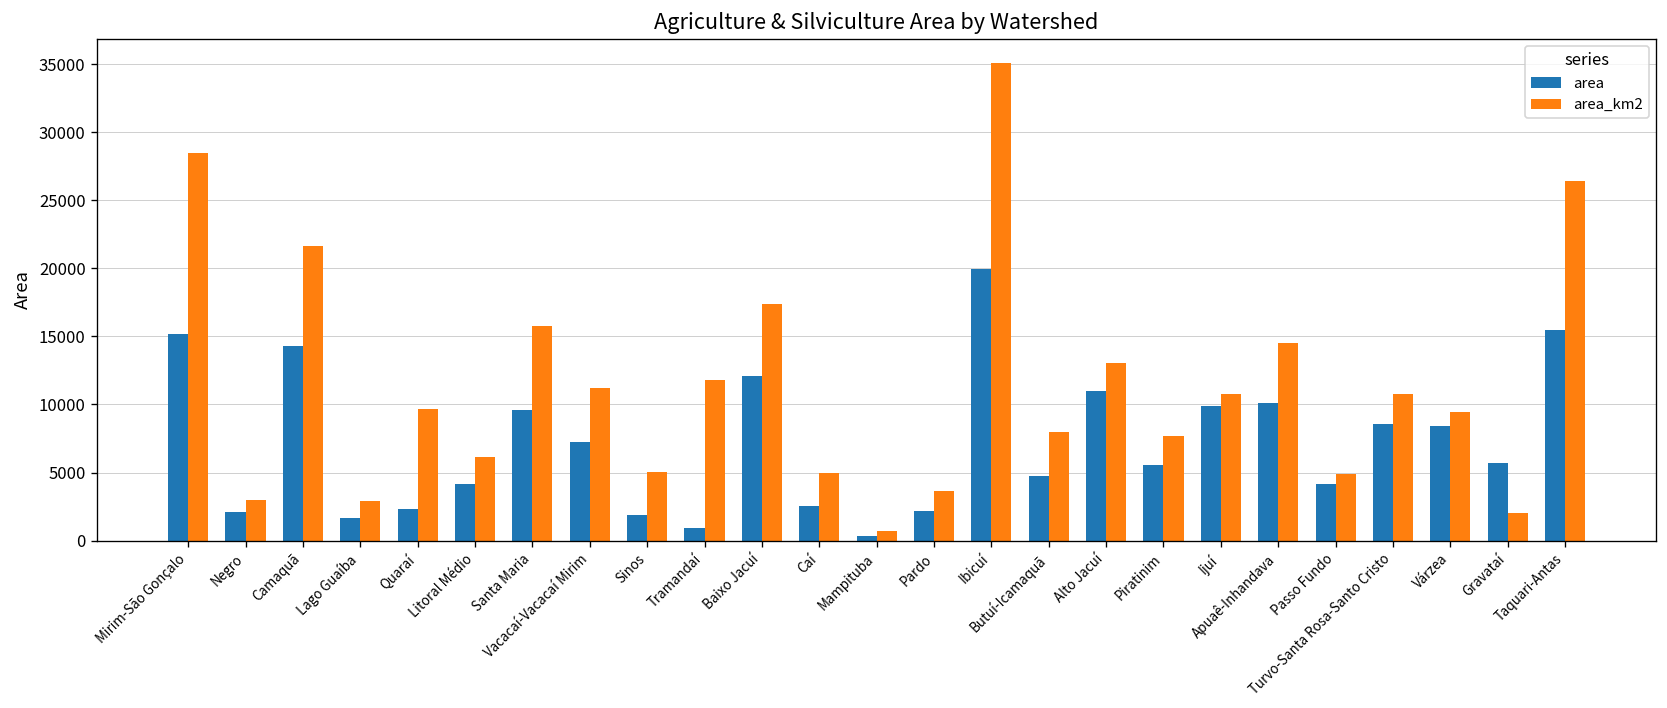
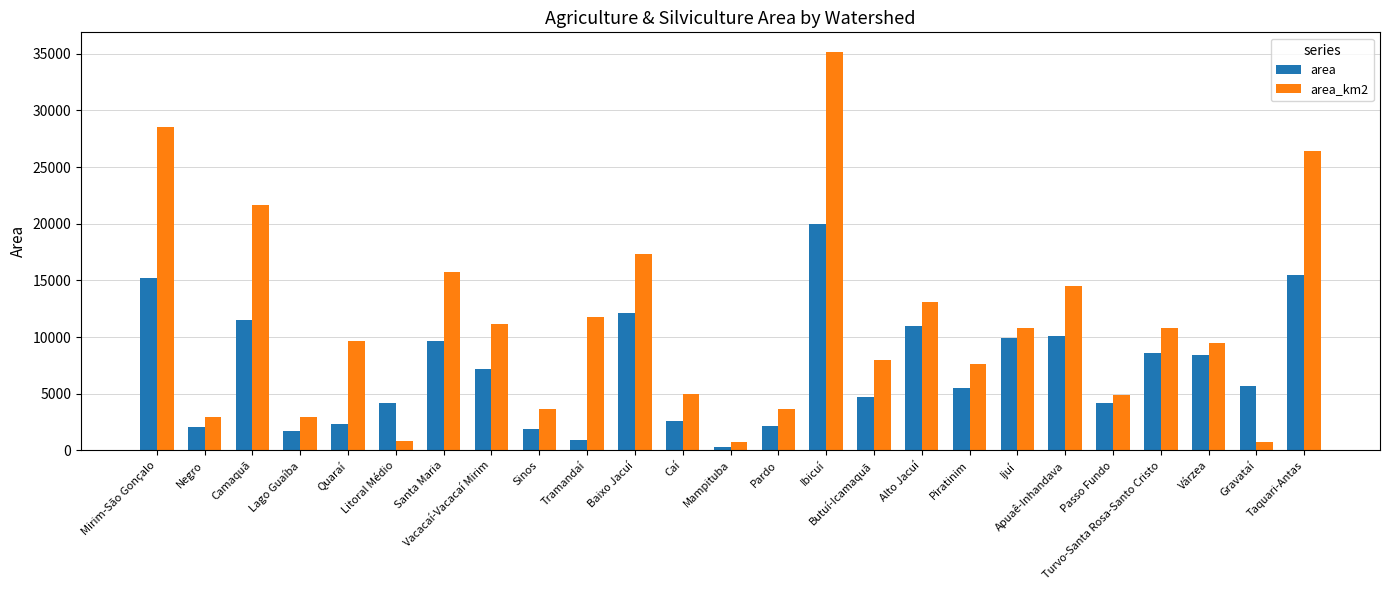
  {
    "area": {
      "Mirim-São Gonçalo": 15200,
      "Negro": 2100,
-     "Camaquã": 14300,
+     "Camaquã": 11500,
      "Lago Guaíba": 1700,
      "Quaraí": 2400,
      "Litoral Médio": 4200,
      "Santa Maria": 9600,
      "Vacacaí-Vacacaí Mirim": 7200,
      "Sinos": 1900,
      "Tramandaí": 900,
      "Baixo Jacuí": 12100,
      "Caí": 2600,
      "Mampituba": 300,
      "Pardo": 2100,
      "Ibicuí": 20000,
      "Butuí-Icamaquã": 4700,
      "Alto Jacuí": 11000,
      "Piratinim": 5500,
      "Ijuí": 9900,
      "Apuaê-Inhandava": 10100,
      "Passo Fundo": 4200,
      "Turvo-Santa Rosa-Santo Cristo": 8600,
      "Várzea": 8400,
      "Gravataí": 5700,
      "Taquari-Antas": 15500
    },
    "area_km2": {
      "Mirim-São Gonçalo": 28500,
      "Negro": 3000,
      "Camaquã": 21700,
      "Lago Guaíba": 2900,
      "Quaraí": 9700,
-     "Litoral Médio": 6100,
+     "Litoral Médio": 900,
      "Santa Maria": 15700,
      "Vacacaí-Vacacaí Mirim": 11200,
-     "Sinos": 5100,
+     "Sinos": 3700,
      "Tramandaí": 11800,
      "Baixo Jacuí": 17400,
      "Caí": 5000,
      "Mampituba": 700,
      "Pardo": 3600,
      "Ibicuí": 35100,
      "Butuí-Icamaquã": 8000,
      "Alto Jacuí": 13100,
      "Piratinim": 7700,
      "Ijuí": 10800,
      "Apuaê-Inhandava": 14500,
      "Passo Fundo": 4900,
      "Turvo-Santa Rosa-Santo Cristo": 10800,
      "Várzea": 9500,
-     "Gravataí": 2000,
+     "Gravataí": 800,
      "Taquari-Antas": 26400
    }
  }
